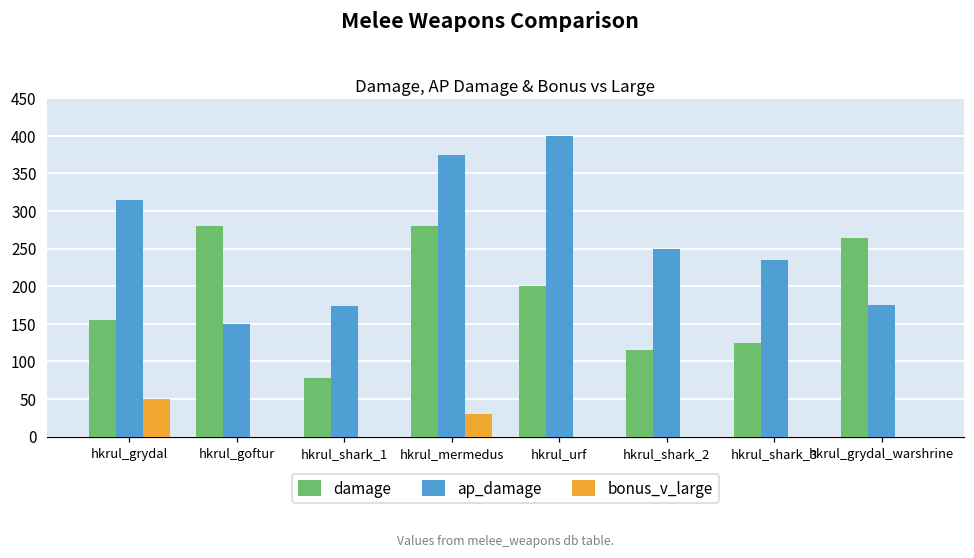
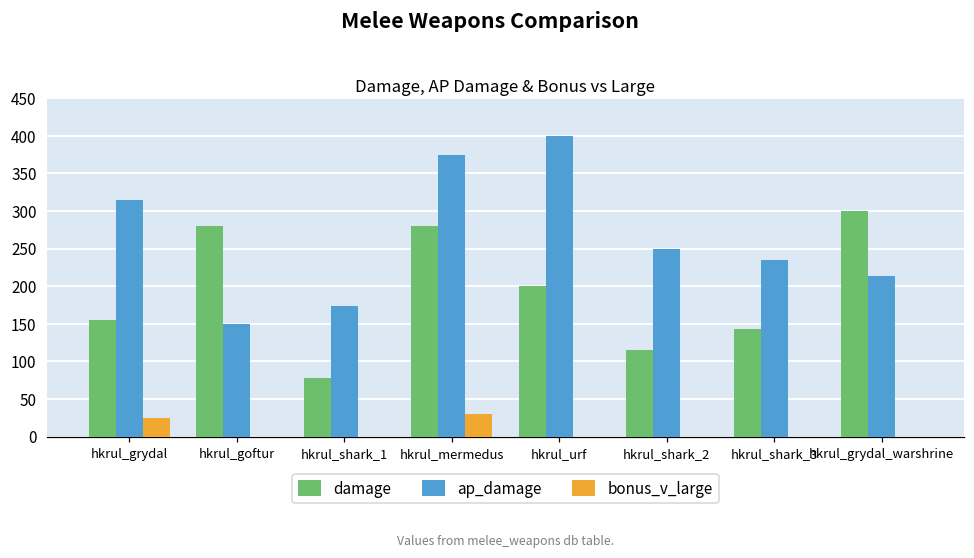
  {
    "damage": {
      "hkrul_grydal": 160,
      "hkrul_goftur": 280,
      "hkrul_shark_1": 80,
      "hkrul_mermedus": 280,
      "hkrul_urf": 200,
      "hkrul_shark_2": 120,
-     "hkrul_shark_3": 130,
-     "hkrul_grydal_warshrine": 260
+     "hkrul_shark_3": 140,
+     "hkrul_grydal_warshrine": 300
    },
    "ap_damage": {
      "hkrul_grydal": 320,
      "hkrul_goftur": 150,
      "hkrul_shark_1": 170,
      "hkrul_mermedus": 380,
      "hkrul_urf": 400,
      "hkrul_shark_2": 250,
      "hkrul_shark_3": 240,
-     "hkrul_grydal_warshrine": 180
+     "hkrul_grydal_warshrine": 210
    },
    "bonus_v_large": {
-     "hkrul_grydal": 50,
+     "hkrul_grydal": 30,
      "hkrul_goftur": 0,
      "hkrul_shark_1": 0,
      "hkrul_mermedus": 30,
      "hkrul_urf": 0,
      "hkrul_shark_2": 0,
      "hkrul_shark_3": 0,
      "hkrul_grydal_warshrine": 0
    }
  }
